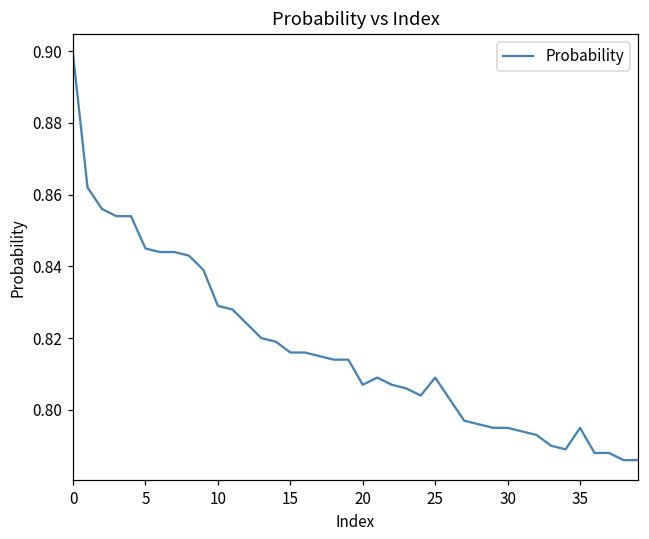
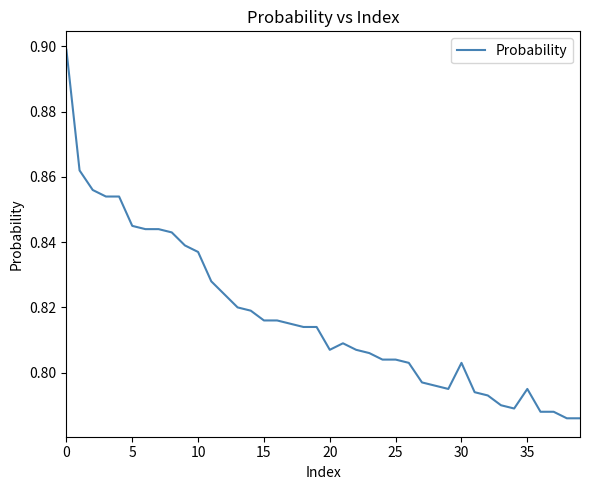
  {
    "0": 0.899,
    "5": 0.845,
-   "10": 0.829,
+   "10": 0.837,
    "15": 0.816,
    "20": 0.807,
-   "25": 0.809,
-   "30": 0.795,
+   "25": 0.804,
+   "30": 0.803,
    "35": 0.795
  }
